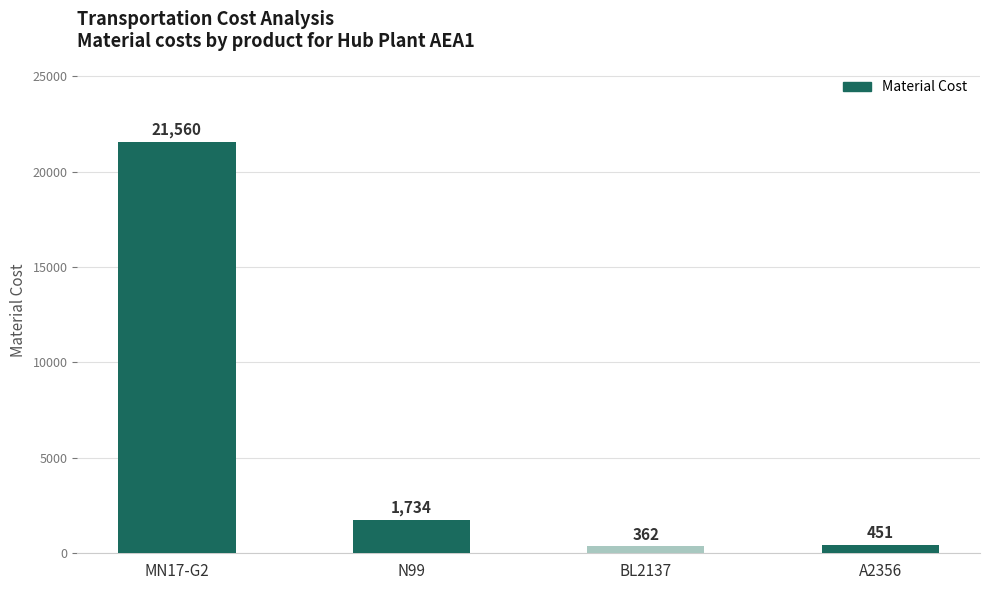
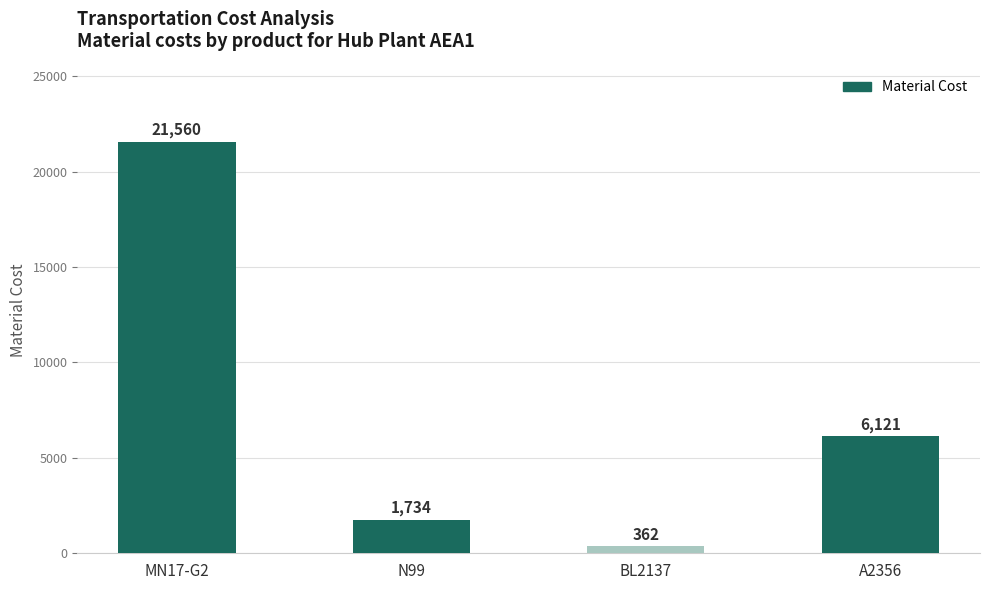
  {
    "MN17-G2": "21,560",
    "N99": "1,734",
    "BL2137": "362",
-   "A2356": "451"
+   "A2356": "6,121"
  }
